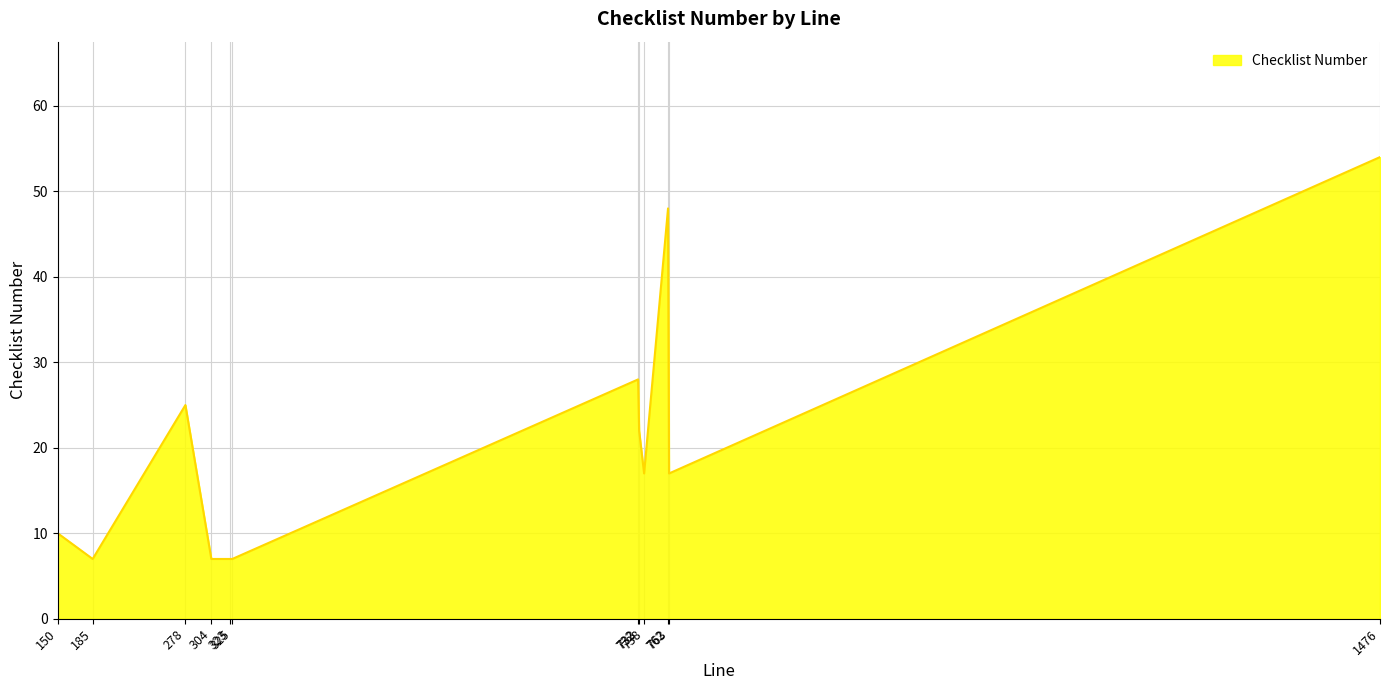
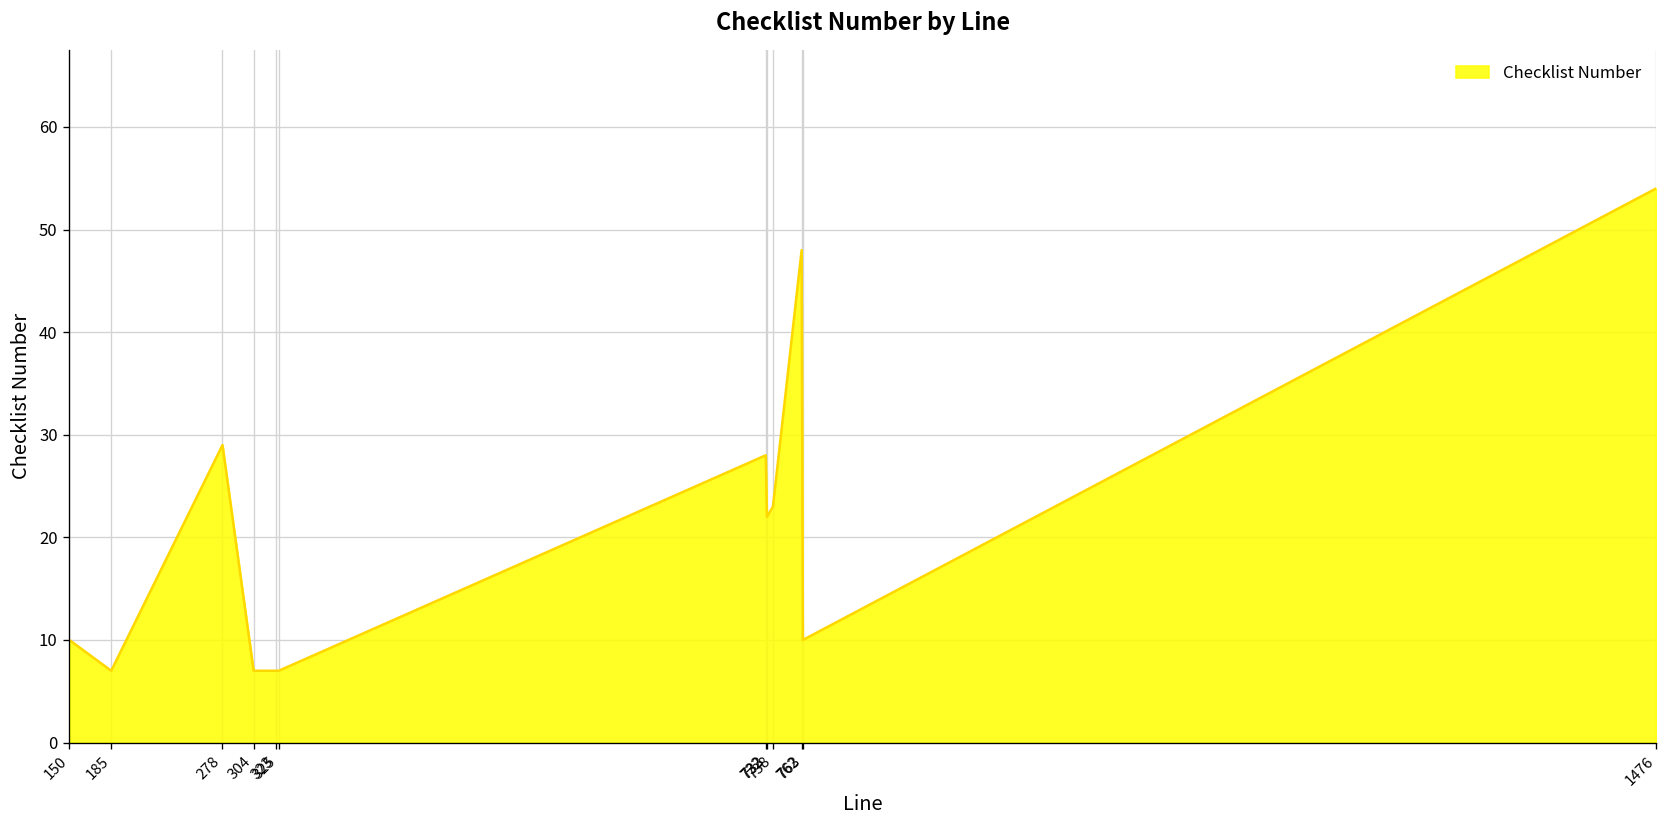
  {
    "150": 10,
    "185": 7,
-   "278": 25,
+   "278": 29,
    "304": 7,
    "323": 7,
    "325": 7,
    "732": 28,
    "733": 22,
-   "738": 17,
+   "738": 23,
    "762": 48,
-   "763": 17,
+   "763": 10,
    "1476": 54
  }
